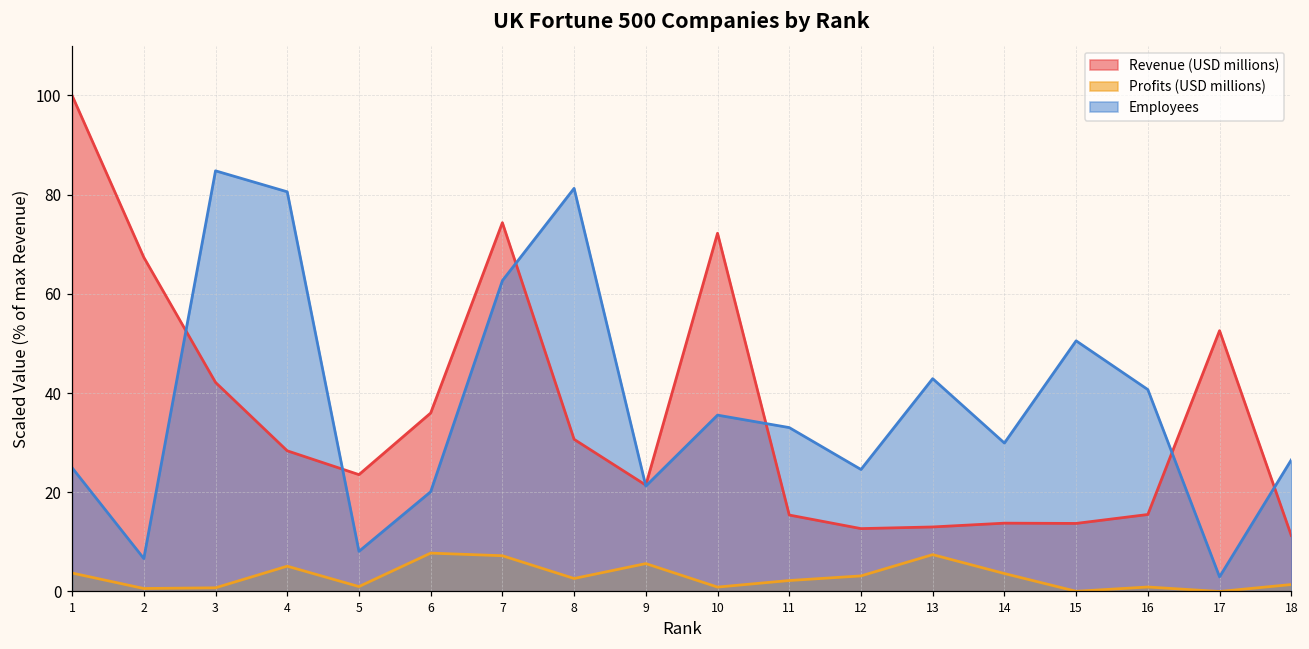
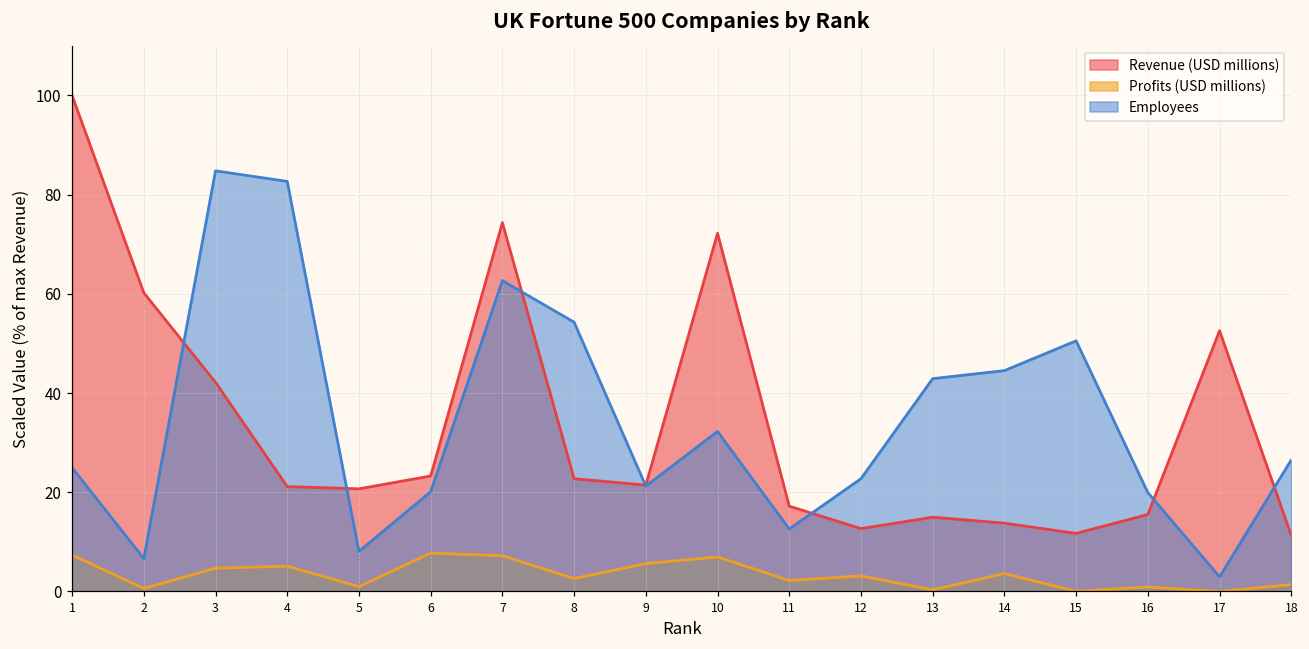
  {
    "Revenue (USD millions)": {
      "1": 100,
-     "2": 67,
+     "2": 60,
      "3": 42,
-     "4": 28,
-     "5": 24,
-     "6": 36,
+     "4": 21,
+     "5": 21,
+     "6": 23,
      "7": 74,
-     "8": 31,
+     "8": 23,
      "10": 72,
-     "11": 15,
+     "11": 17,
      "12": 13,
-     "13": 13,
+     "13": 15,
      "14": 14,
-     "15": 14,
+     "15": 12,
      "16": 16,
      "17": 53,
      "18": 11
    },
    "Profits (USD millions)": {
-     "1": 4,
+     "1": 7,
      "2": 1,
-     "3": 1,
+     "3": 5,
      "4": 5,
      "5": 1,
      "6": 8,
      "7": 7,
      "8": 3,
      "9": 6,
-     "10": 1,
+     "10": 7,
      "11": 2,
      "12": 3,
-     "13": 7,
+     "13": 0,
      "14": 4,
      "15": 0,
      "16": 1,
      "17": 0,
      "18": 1
    },
    "Employees": {
      "1": 25,
      "2": 7,
      "3": 85,
-     "4": 81,
+     "4": 83,
      "5": 8,
      "6": 20,
      "7": 63,
-     "8": 81,
-     "10": 36,
-     "11": 33,
-     "12": 25,
+     "8": 54,
+     "10": 32,
+     "11": 13,
+     "12": 23,
      "13": 43,
-     "14": 30,
+     "14": 45,
      "15": 51,
-     "16": 41,
+     "16": 20,
      "17": 3,
      "18": 27
    }
  }
